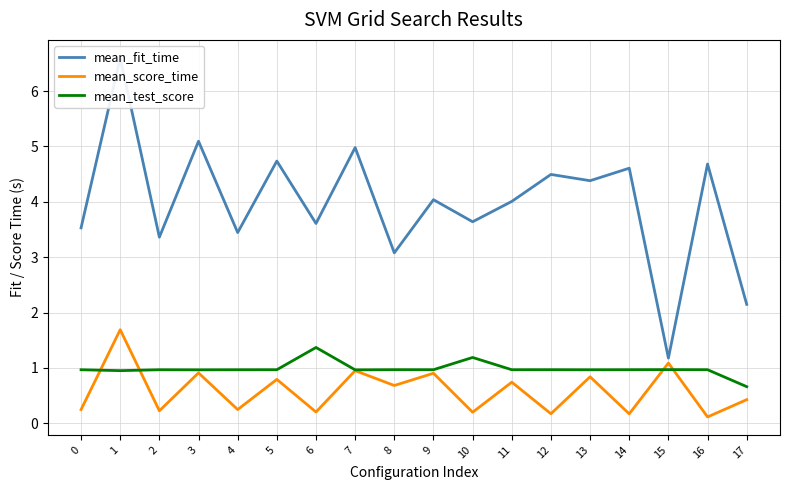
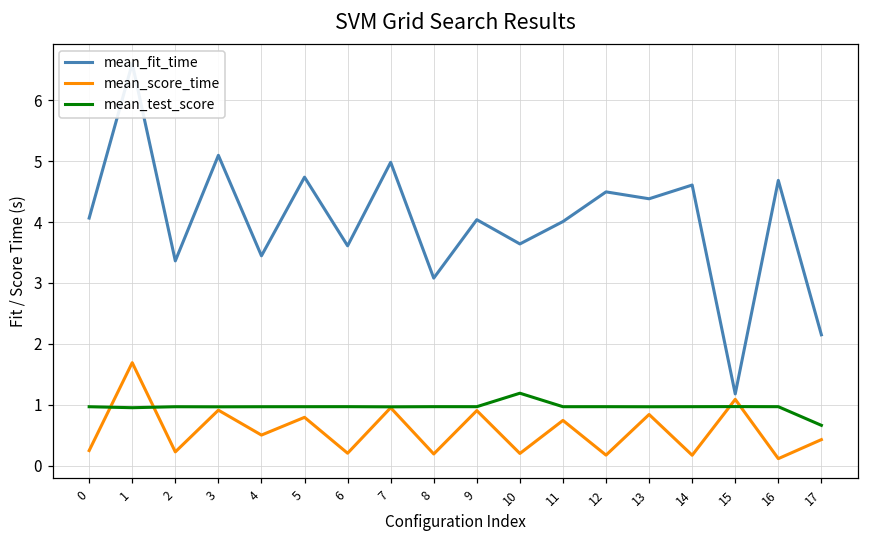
  {
    "mean_fit_time": {
-     "0": 3.5,
+     "0": 4.1,
      "2": 3.4,
      "3": 5.1,
      "4": 3.4,
      "5": 4.7,
      "6": 3.6,
      "7": 5.0,
      "8": 3.1,
      "9": 4.0,
      "10": 3.6,
      "11": 4.0,
      "12": 4.5,
      "13": 4.4,
      "14": 4.6,
      "15": 1.2,
      "16": 4.7,
      "17": 2.1
    },
    "mean_score_time": {
      "0": 0.2,
      "1": 1.7,
      "2": 0.2,
      "3": 0.9,
-     "4": 0.2,
+     "4": 0.5,
      "5": 0.8,
      "6": 0.2,
-     "8": 0.7,
+     "8": 0.2,
      "9": 0.9,
      "10": 0.2,
      "11": 0.7,
      "12": 0.2,
      "13": 0.8,
      "14": 0.2,
      "15": 1.1,
      "16": 0.1,
      "17": 0.4
    },
    "mean_test_score": {
      "0": 1.0,
      "1": 1.0,
      "2": 1.0,
      "3": 1.0,
      "4": 1.0,
      "5": 1.0,
-     "6": 1.4,
+     "6": 1.0,
      "8": 1.0,
      "9": 1.0,
      "10": 1.2,
      "11": 1.0,
      "12": 1.0,
      "13": 1.0,
      "14": 1.0,
      "15": 1.0,
      "16": 1.0,
      "17": 0.7
    }
  }
